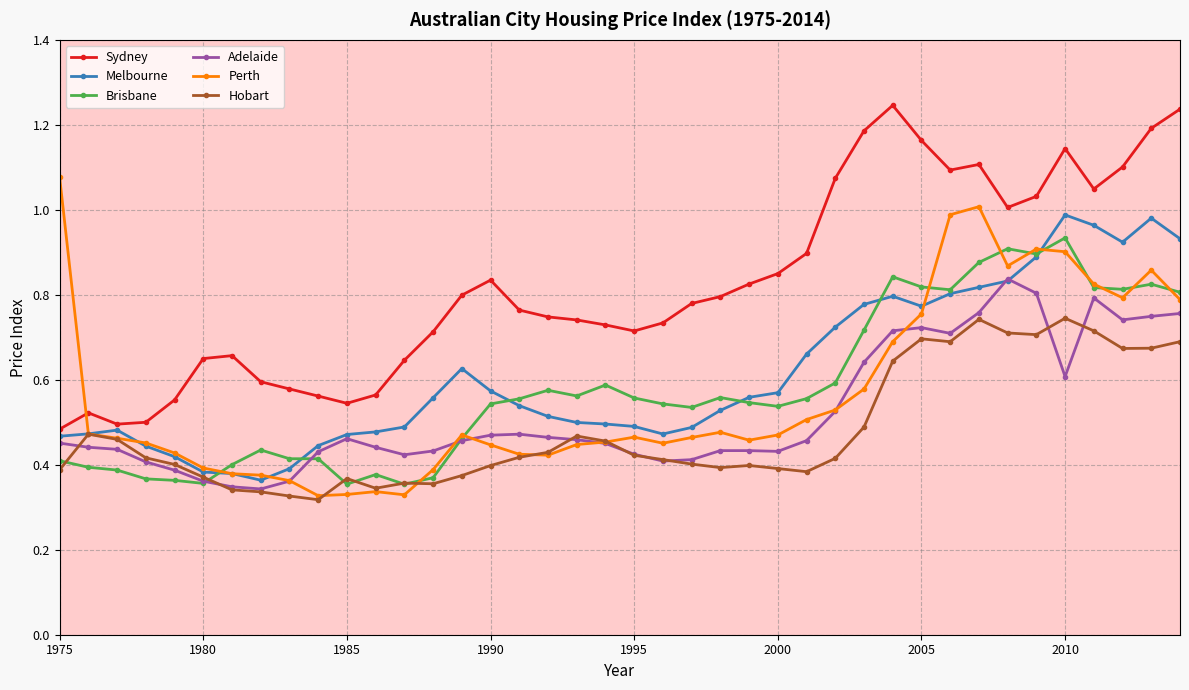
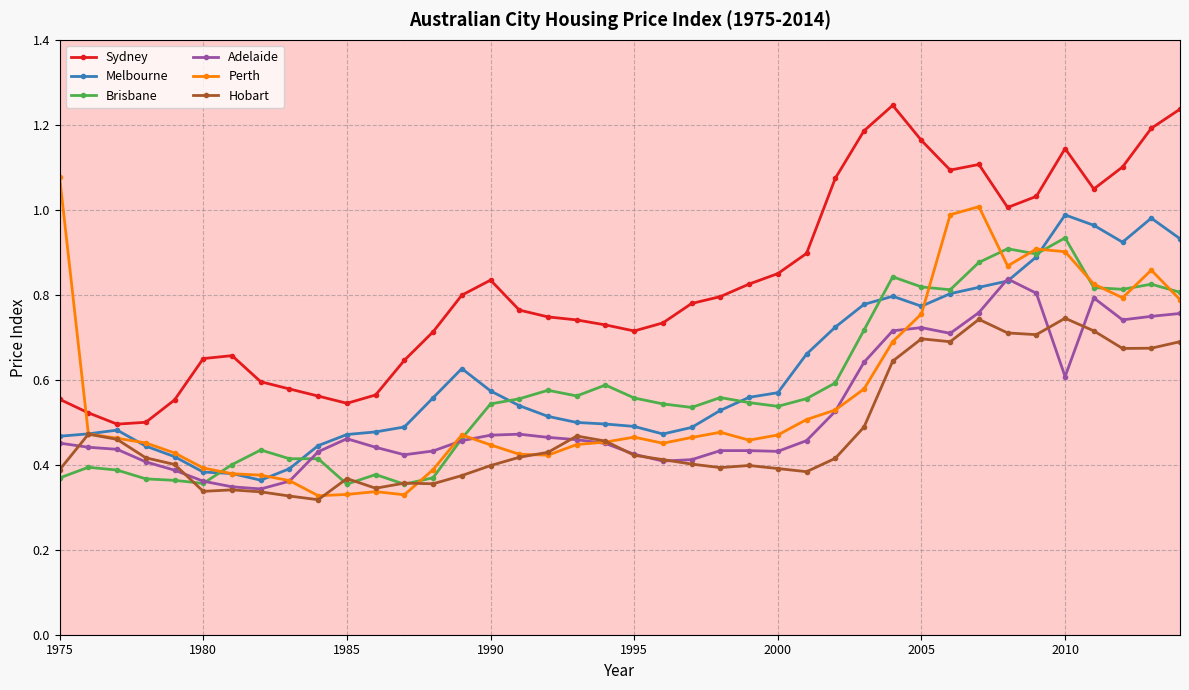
  {
    "Sydney": {
-     "1975": 0.48,
+     "1975": 0.55,
      "1980": 0.65,
      "1985": 0.54,
      "1990": 0.83,
      "1995": 0.71,
      "2000": 0.85,
      "2005": 1.16,
      "2010": 1.14
    },
    "Melbourne": {
      "1975": 0.47,
      "1980": 0.38,
      "1985": 0.47,
      "1990": 0.57,
      "1995": 0.49,
      "2000": 0.57,
      "2005": 0.77,
      "2010": 0.99
    },
    "Brisbane": {
-     "1975": 0.41,
+     "1975": 0.37,
      "1985": 0.35,
      "1990": 0.54,
      "1995": 0.56,
      "2000": 0.54,
      "2005": 0.82,
      "2010": 0.93
    },
    "Adelaide": {
      "1975": 0.45,
      "1985": 0.46,
      "1990": 0.47,
      "2000": 0.43,
      "2005": 0.72,
      "2010": 0.61
    },
    "Perth": {
      "1975": 1.08,
      "1980": 0.39,
      "1985": 0.33,
      "1990": 0.45,
      "1995": 0.47,
      "2000": 0.47,
      "2005": 0.76,
      "2010": 0.90
    },
    "Hobart": {
      "1975": 0.39,
-     "1980": 0.37,
+     "1980": 0.34,
      "1985": 0.37,
      "1990": 0.40,
      "2000": 0.39,
      "2005": 0.70,
      "2010": 0.74
    }
  }
